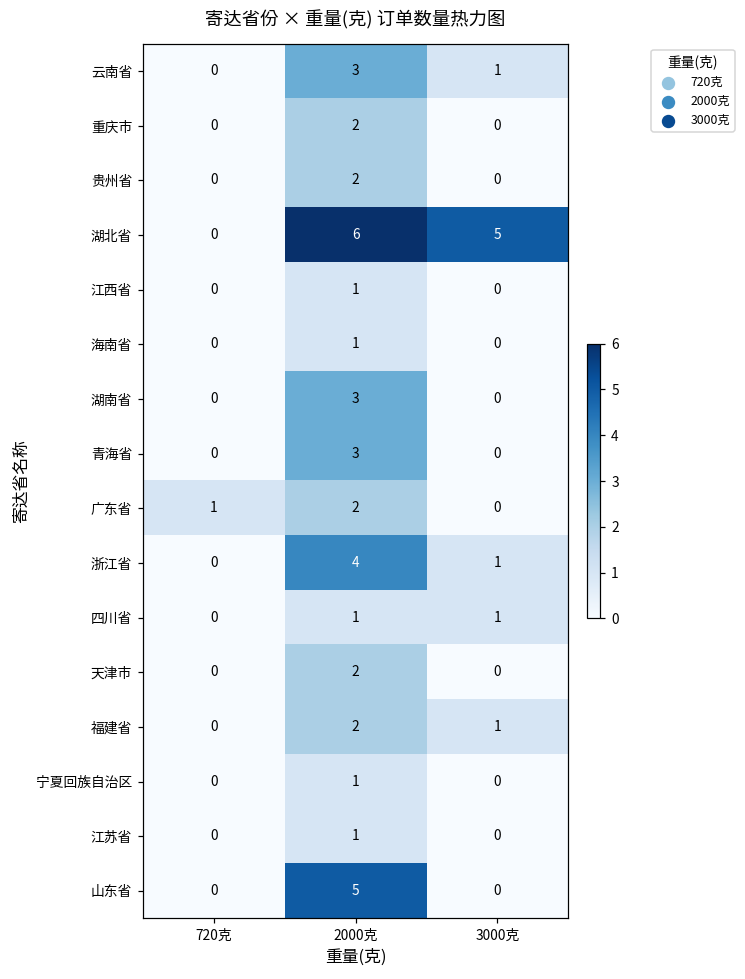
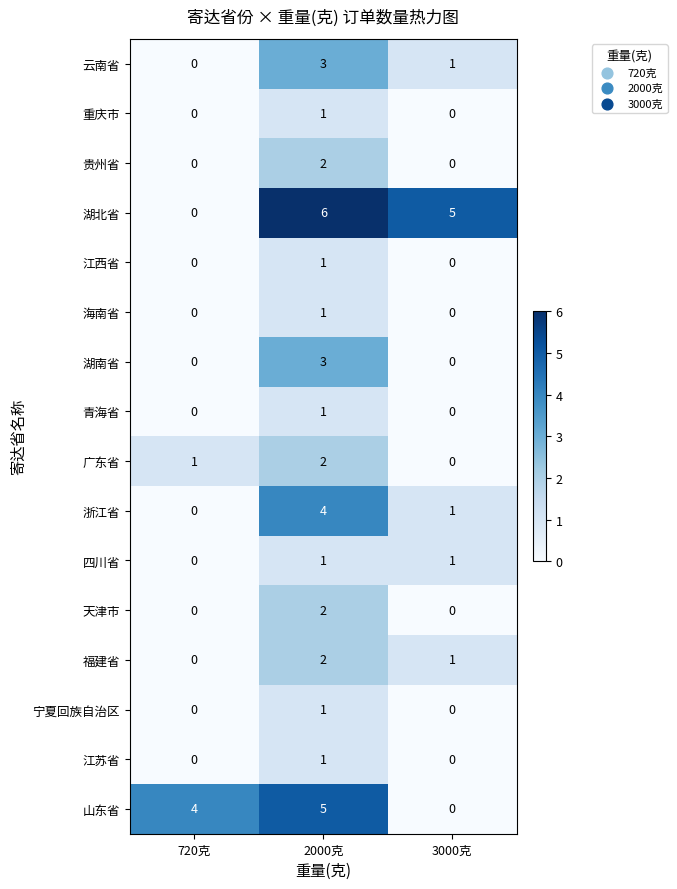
  {
    "云南省": {
      "720克": 0,
      "2000克": 3,
      "3000克": 1
    },
    "重庆市": {
      "720克": 0,
-     "2000克": 2,
+     "2000克": 1,
      "3000克": 0
    },
    "贵州省": {
      "720克": 0,
      "2000克": 2,
      "3000克": 0
    },
    "湖北省": {
      "720克": 0,
      "2000克": 6,
      "3000克": 5
    },
    "江西省": {
      "720克": 0,
      "2000克": 1,
      "3000克": 0
    },
    "海南省": {
      "720克": 0,
      "2000克": 1,
      "3000克": 0
    },
    "湖南省": {
      "720克": 0,
      "2000克": 3,
      "3000克": 0
    },
    "青海省": {
      "720克": 0,
-     "2000克": 3,
+     "2000克": 1,
      "3000克": 0
    },
    "广东省": {
      "720克": 1,
      "2000克": 2,
      "3000克": 0
    },
    "浙江省": {
      "720克": 0,
      "2000克": 4,
      "3000克": 1
    },
    "四川省": {
      "720克": 0,
      "2000克": 1,
      "3000克": 1
    },
    "天津市": {
      "720克": 0,
      "2000克": 2,
      "3000克": 0
    },
    "福建省": {
      "720克": 0,
      "2000克": 2,
      "3000克": 1
    },
    "宁夏回族自治区": {
      "720克": 0,
      "2000克": 1,
      "3000克": 0
    },
    "江苏省": {
      "720克": 0,
      "2000克": 1,
      "3000克": 0
    },
    "山东省": {
-     "720克": 0,
+     "720克": 4,
      "2000克": 5,
      "3000克": 0
    }
  }
